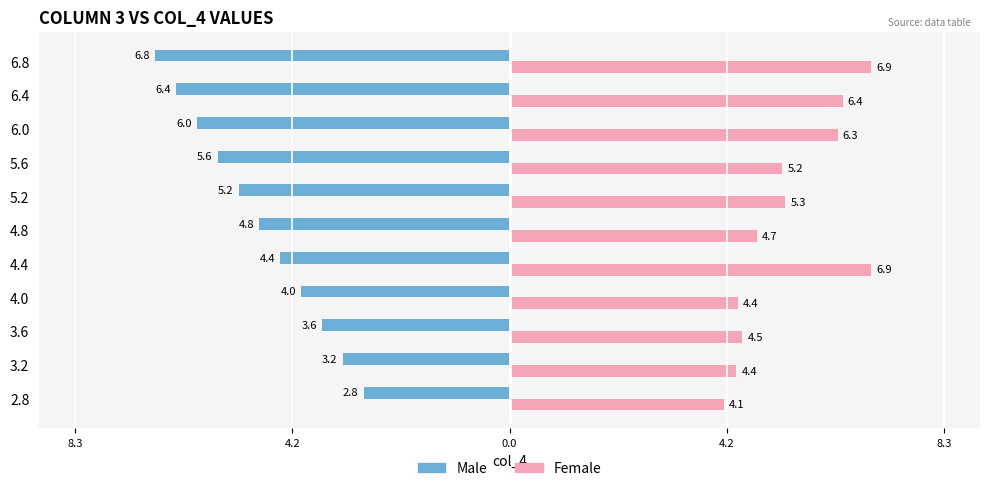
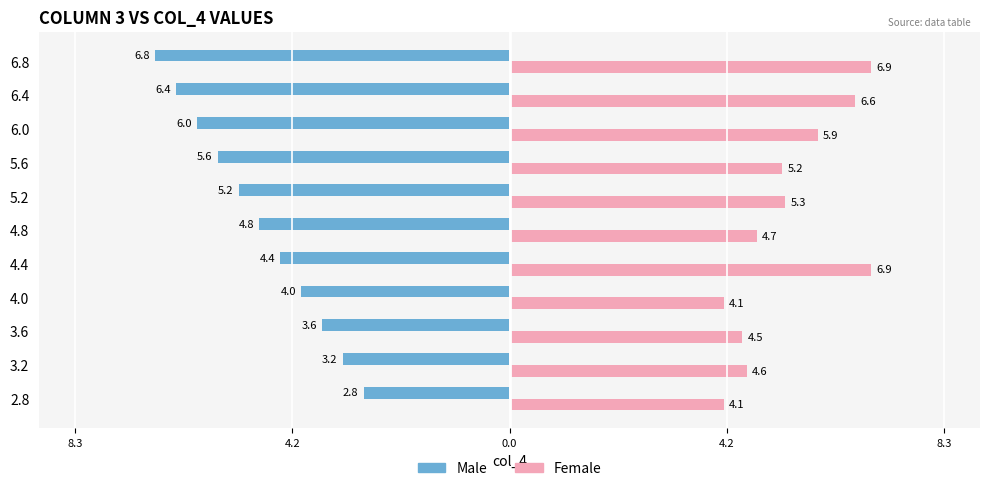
  {
    "Female": {
      "6.8": 6.9,
-     "6.4": 6.4,
-     "6.0": 6.3,
+     "6.4": 6.6,
+     "6.0": 5.9,
      "5.6": 5.2,
      "5.2": 5.3,
      "4.8": 4.7,
      "4.4": 6.9,
-     "4.0": 4.4,
+     "4.0": 4.1,
      "3.6": 4.5,
-     "3.2": 4.4,
+     "3.2": 4.6,
      "2.8": 4.1
    }
  }
